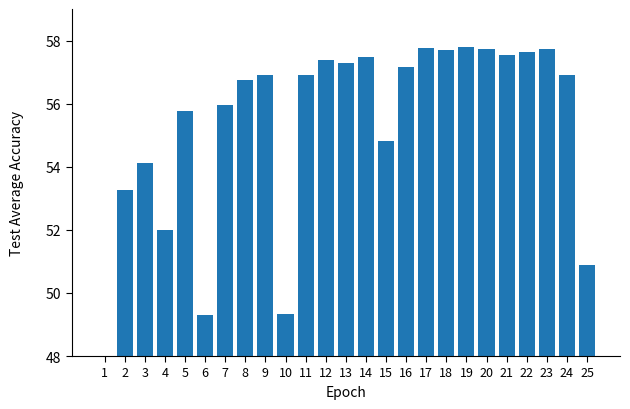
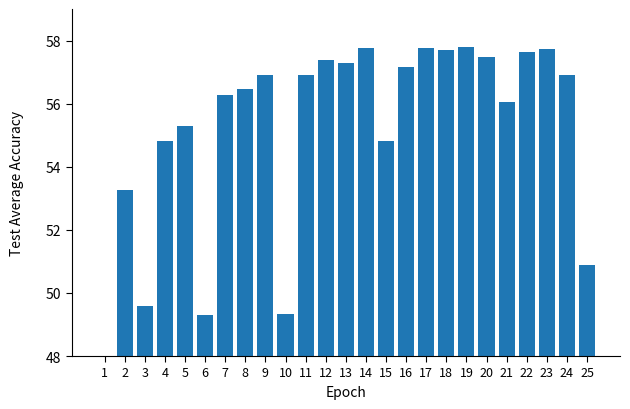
  {
    "2": 53.3,
-   "3": 54.1,
-   "4": 52.0,
-   "5": 55.8,
+   "3": 49.6,
+   "4": 54.8,
+   "5": 55.3,
    "6": 49.3,
-   "7": 56.0,
-   "8": 56.8,
+   "7": 56.3,
+   "8": 56.5,
    "9": 56.9,
    "10": 49.3,
    "11": 56.9,
    "12": 57.4,
    "13": 57.3,
-   "14": 57.5,
+   "14": 57.7,
    "15": 54.8,
    "16": 57.2,
    "17": 57.8,
    "18": 57.7,
    "19": 57.8,
-   "20": 57.7,
-   "21": 57.5,
+   "20": 57.5,
+   "21": 56.1,
    "22": 57.7,
    "23": 57.7,
    "24": 56.9,
    "25": 50.9
  }
